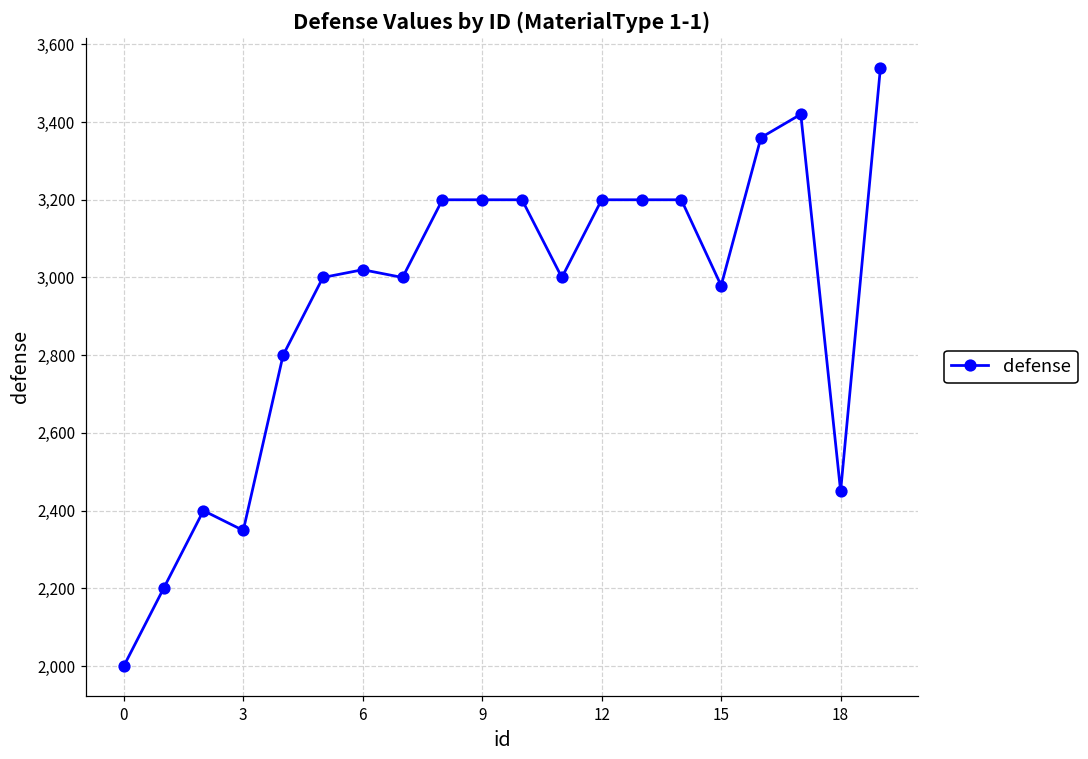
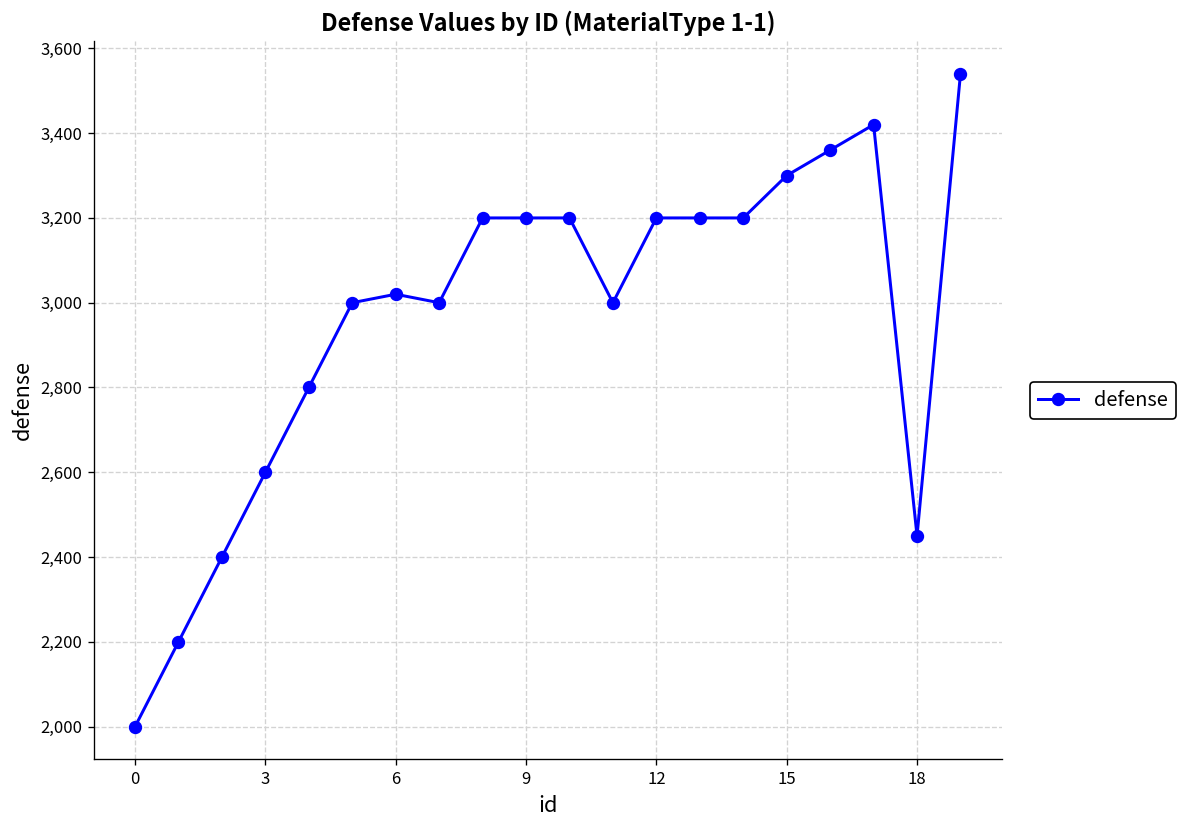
  {
    "0": "2,000",
-   "3": "2,350",
+   "3": "2,600",
    "6": "3,020",
    "9": "3,200",
    "12": "3,200",
-   "15": "2,980",
+   "15": "3,300",
    "18": "2,450"
  }
